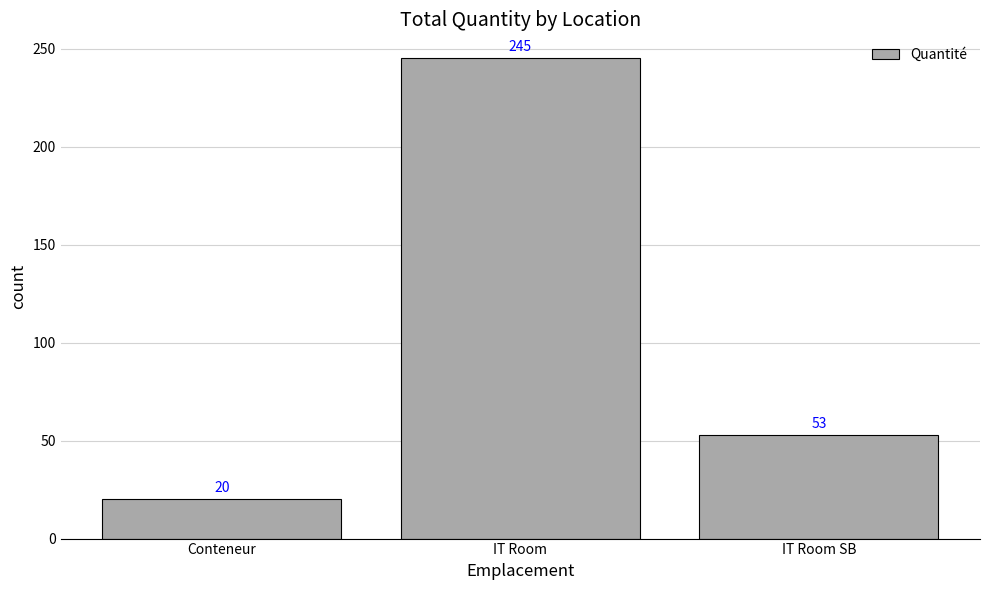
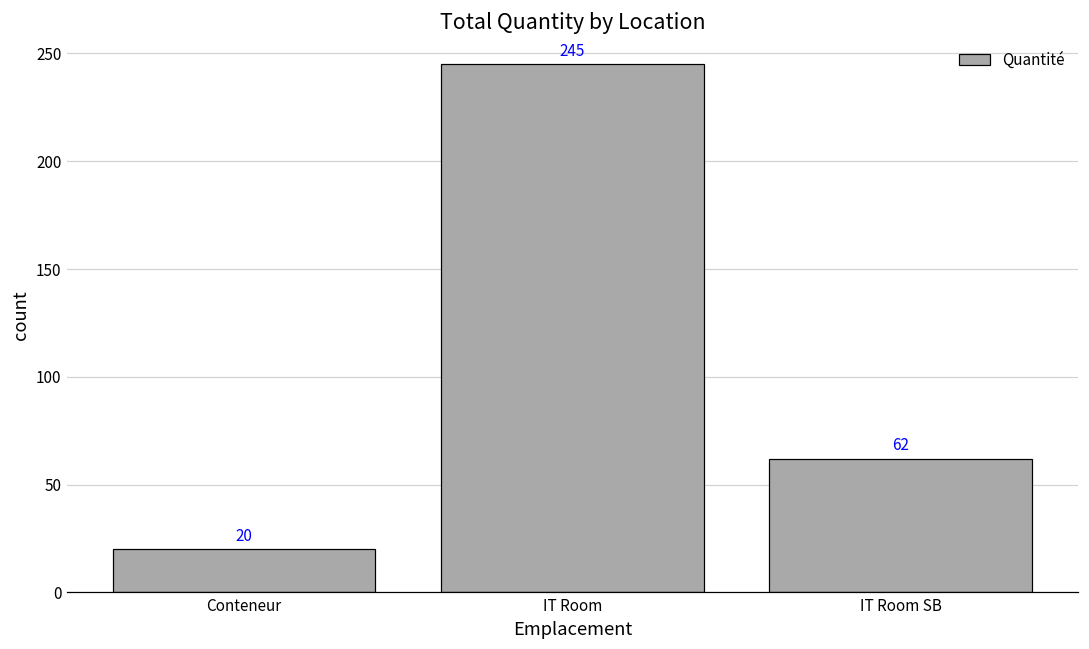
  {
    "Conteneur": 20,
    "IT Room": 245,
-   "IT Room SB": 53
+   "IT Room SB": 62
  }
